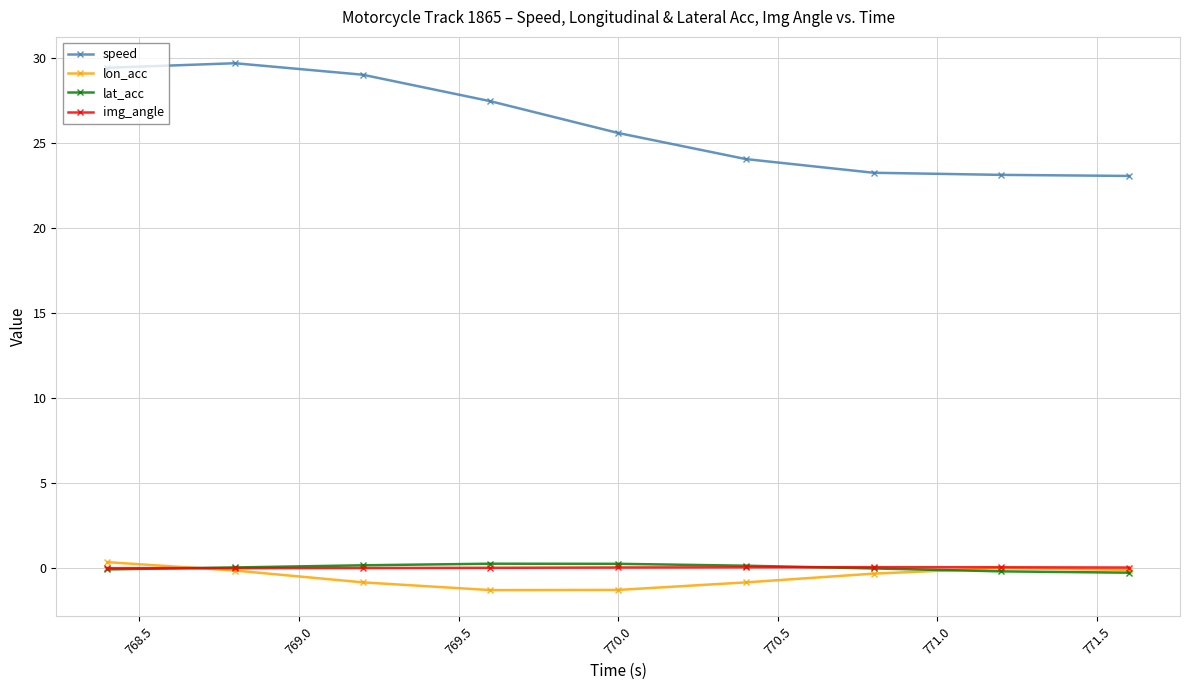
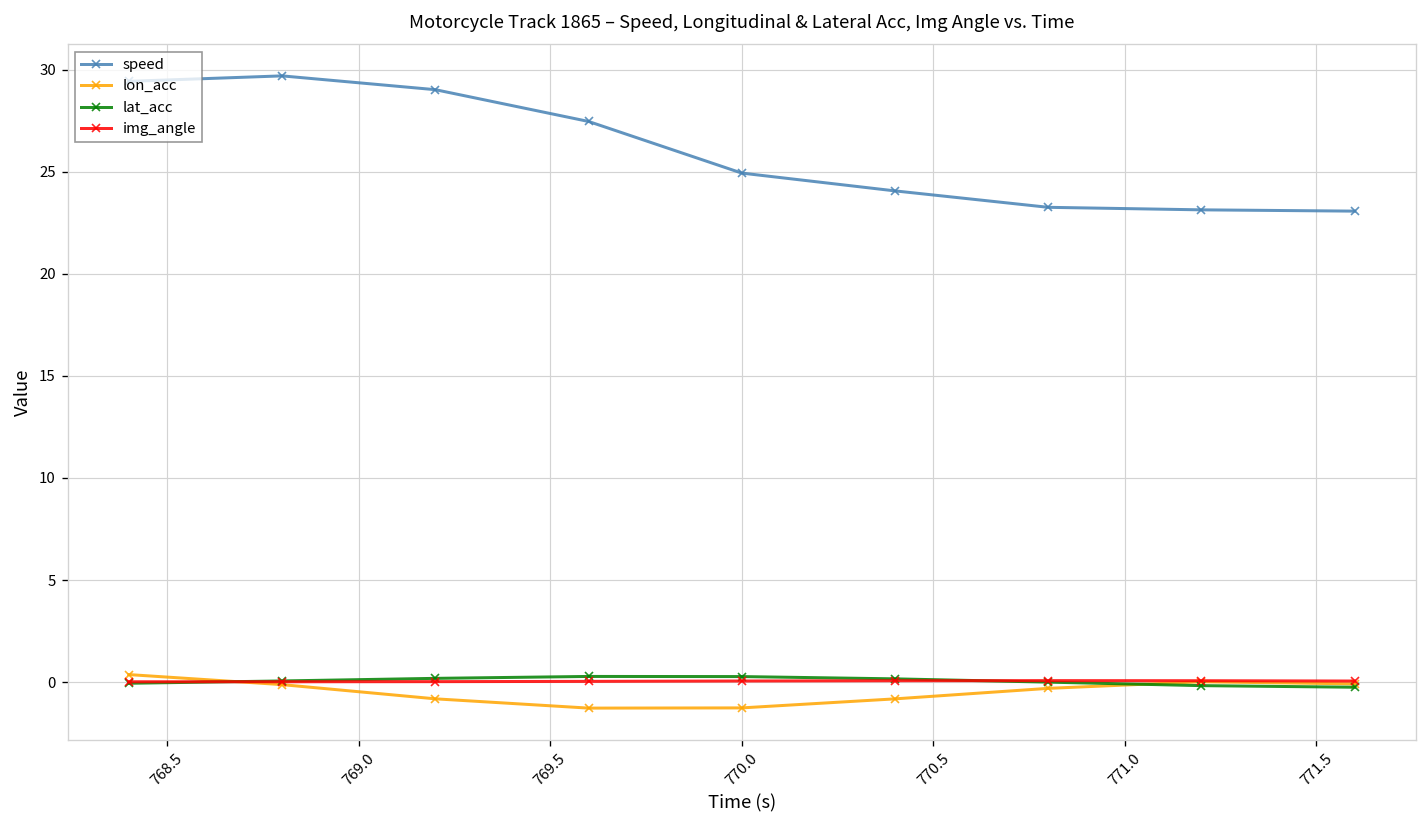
  {
    "speed": {
-     "770.0": 25.6
+     "770.0": 24.9
    },
    "lon_acc": {
      "770.0": -1.3
    },
    "lat_acc": {
      "770.0": 0.3
    },
    "img_angle": {
      "770.0": 0.1
    }
  }
